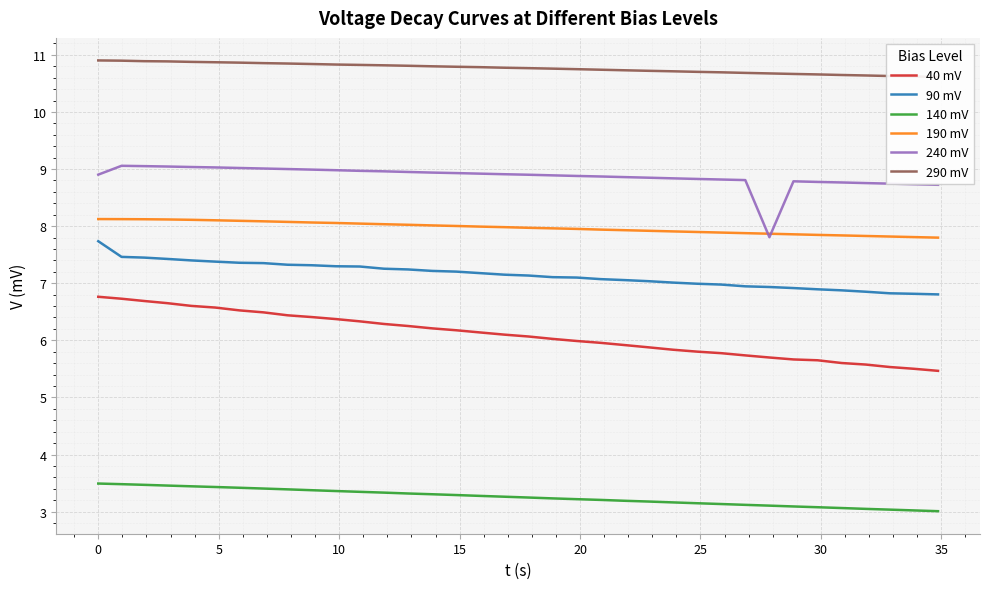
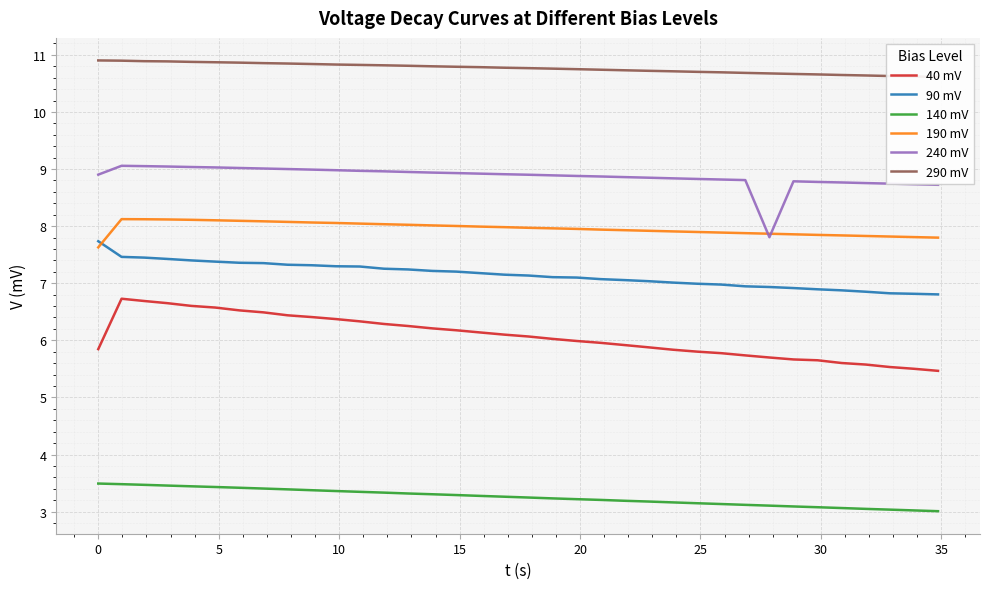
  {
    "40 mV": {
-     "0": 6.8
+     "0": 5.8
    },
    "90 mV": {
      "0": 7.7
    },
    "140 mV": {
      "0": 3.5
    },
    "190 mV": {
-     "0": 8.1
+     "0": 7.6
    },
    "240 mV": {
      "0": 8.9
    },
    "290 mV": {
      "0": 10.9
    }
  }
